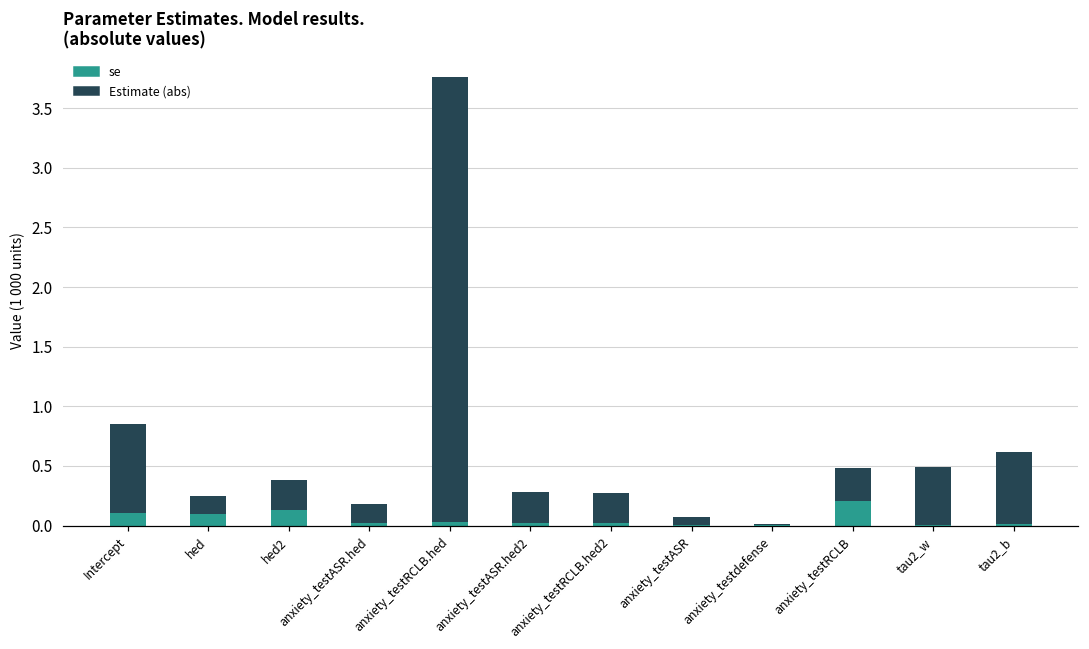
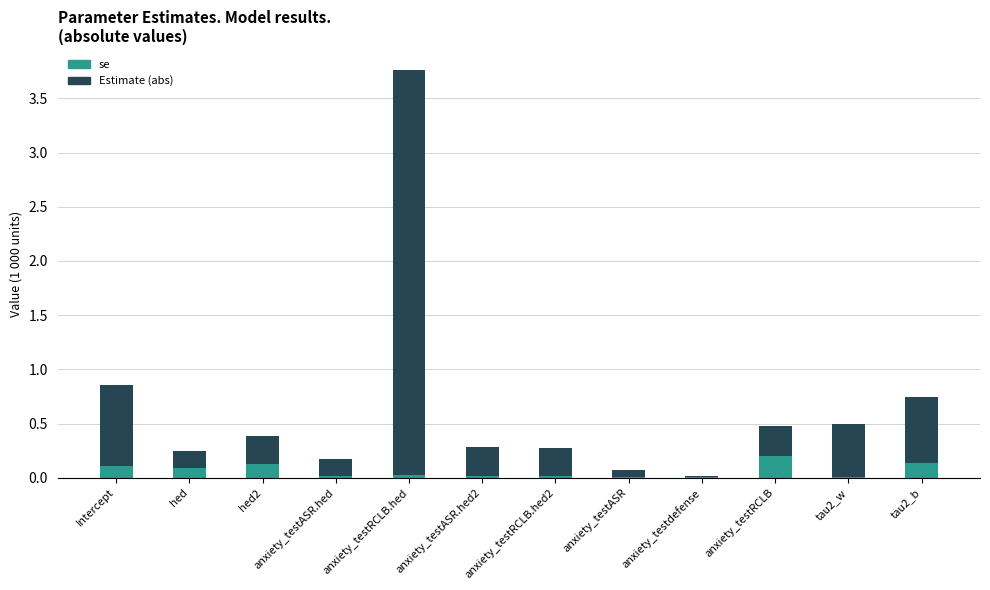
  {
    "se": {
      "Intercept": 0.11,
      "hed": 0.09,
      "hed2": 0.13,
      "anxiety_testRCLB.hed": 0.03,
      "anxiety_testRCLB": 0.20,
-     "tau2_b": 0.01
+     "tau2_b": 0.14
    },
    "Estimate (abs)": {
      "Intercept": 0.74,
      "hed": 0.15,
      "hed2": 0.25,
      "anxiety_testASR.hed": 0.16,
      "anxiety_testRCLB.hed": 3.73,
      "anxiety_testASR.hed2": 0.27,
      "anxiety_testRCLB.hed2": 0.25,
      "anxiety_testASR": 0.07,
      "anxiety_testRCLB": 0.28,
      "tau2_w": 0.49,
      "tau2_b": 0.61
    }
  }
